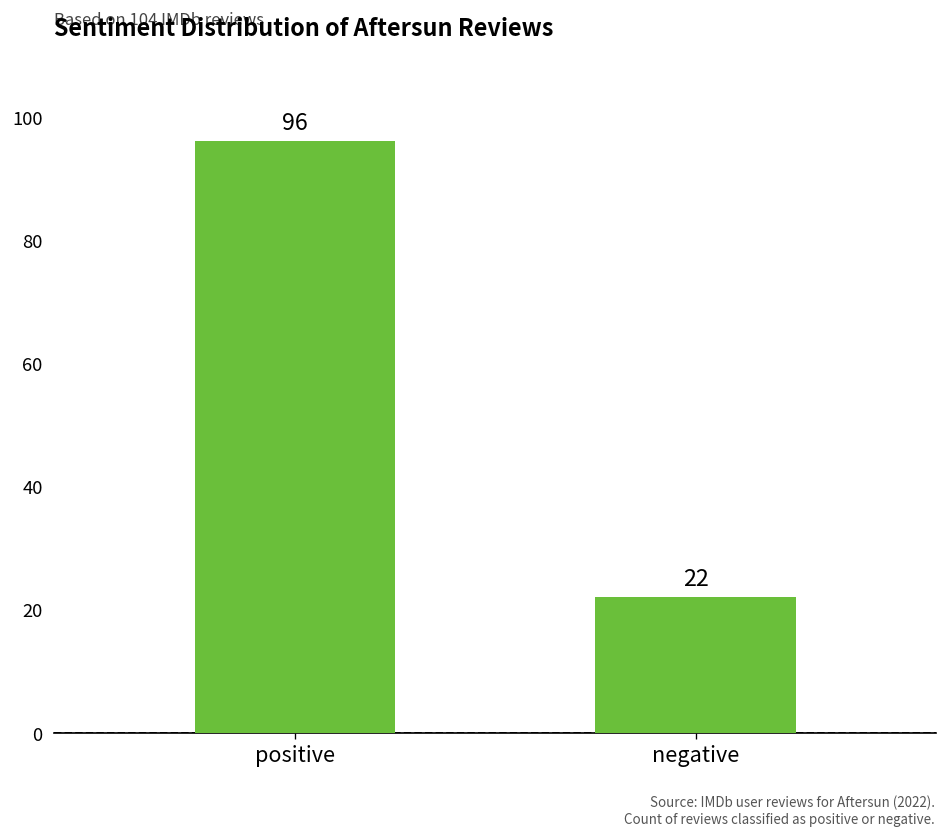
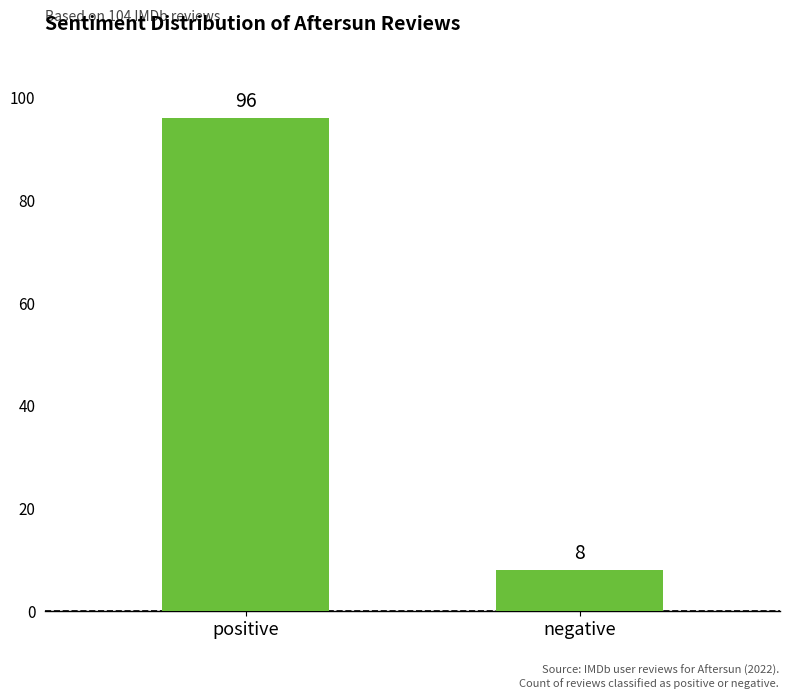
  {
    "positive": 96,
-   "negative": 22
+   "negative": 8
  }
